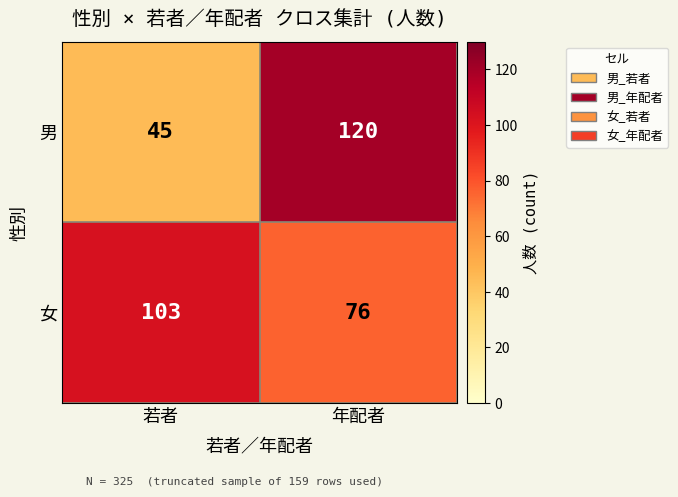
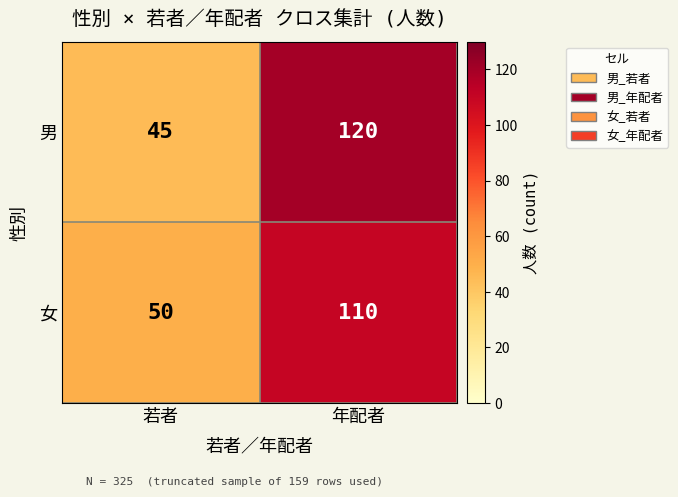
  {
    "男": {
      "若者": 45,
      "年配者": 120
    },
    "女": {
-     "若者": 103,
-     "年配者": 76
+     "若者": 50,
+     "年配者": 110
    }
  }
